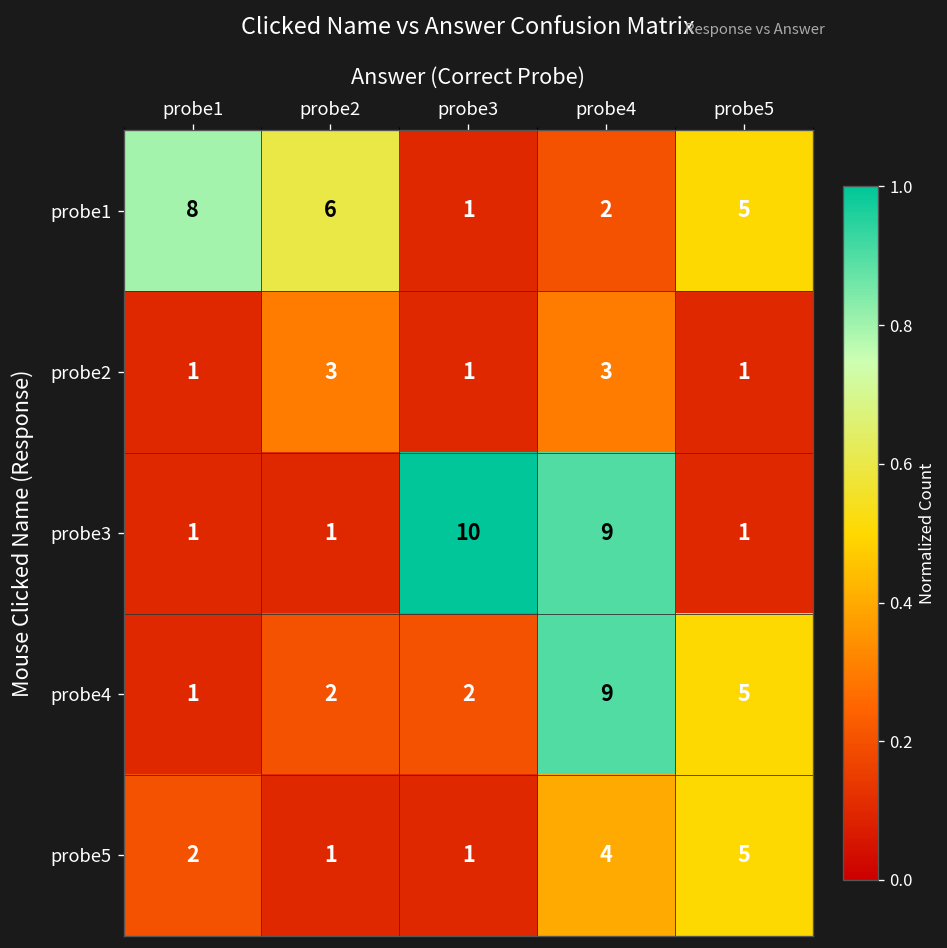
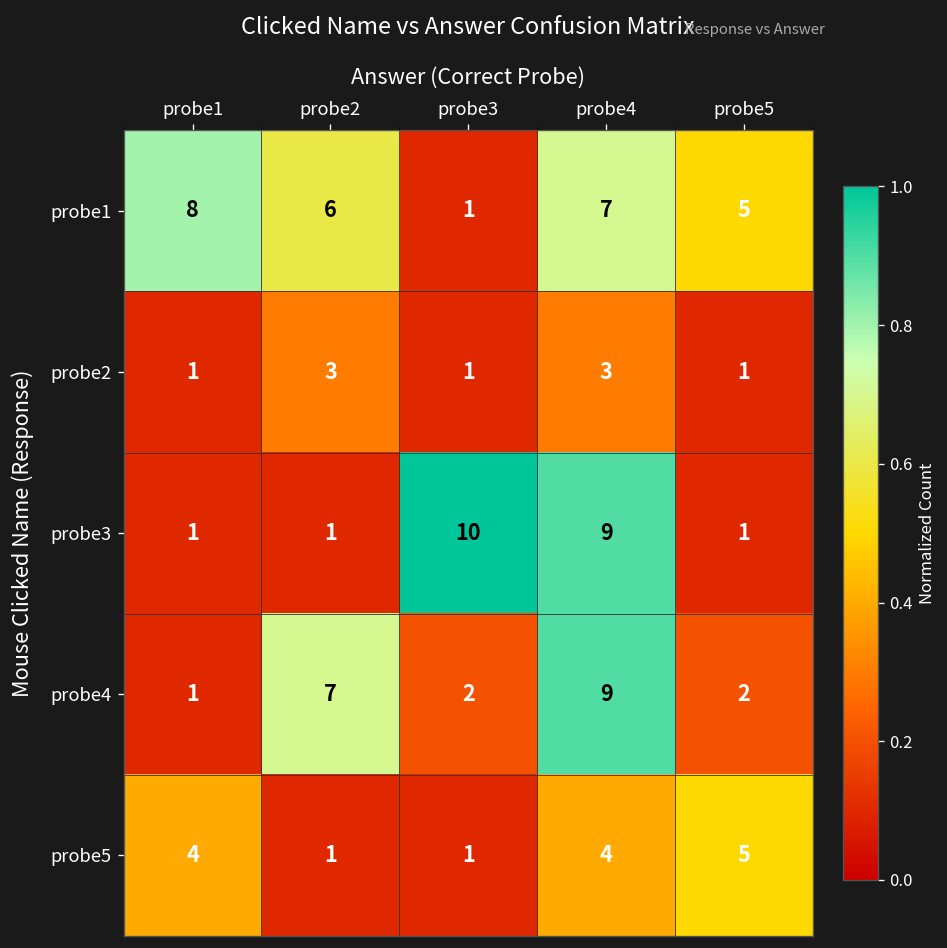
  {
    "probe1": {
      "probe1": 8,
      "probe2": 6,
      "probe3": 1,
-     "probe4": 2,
+     "probe4": 7,
      "probe5": 5
    },
    "probe2": {
      "probe1": 1,
      "probe2": 3,
      "probe3": 1,
      "probe4": 3,
      "probe5": 1
    },
    "probe3": {
      "probe1": 1,
      "probe2": 1,
      "probe3": 10,
      "probe4": 9,
      "probe5": 1
    },
    "probe4": {
      "probe1": 1,
-     "probe2": 2,
+     "probe2": 7,
      "probe3": 2,
      "probe4": 9,
-     "probe5": 5
+     "probe5": 2
    },
    "probe5": {
-     "probe1": 2,
+     "probe1": 4,
      "probe2": 1,
      "probe3": 1,
      "probe4": 4,
      "probe5": 5
    }
  }
